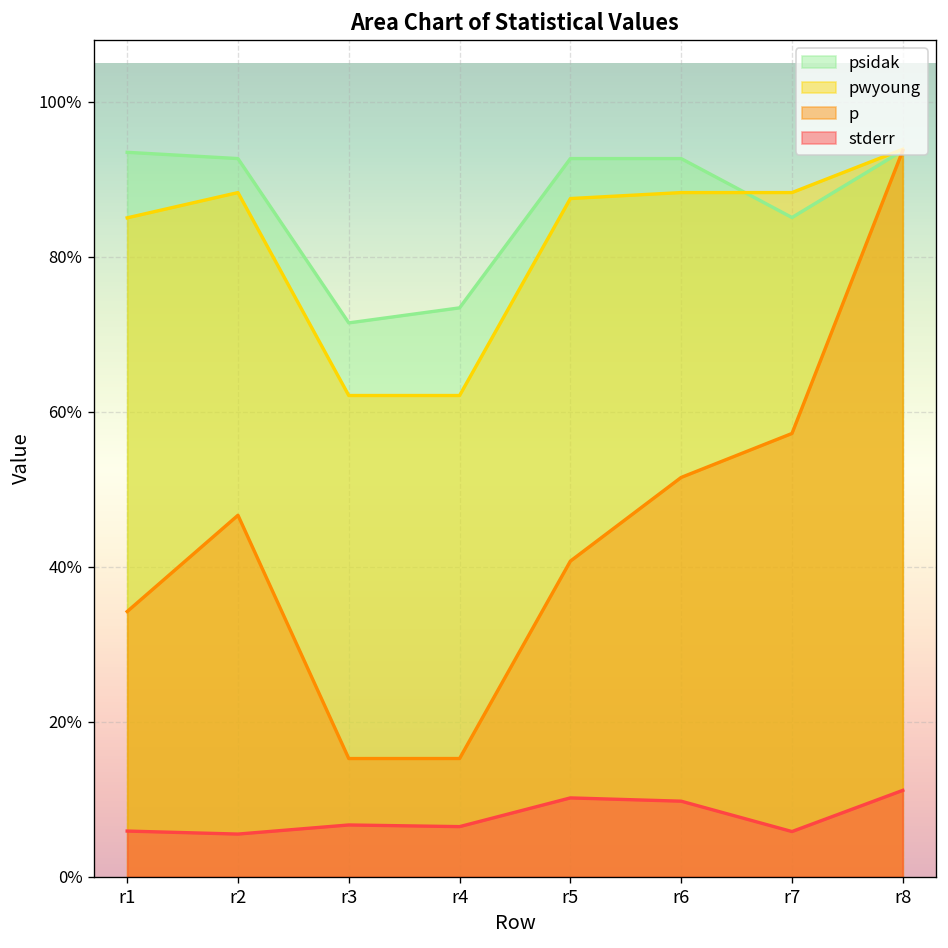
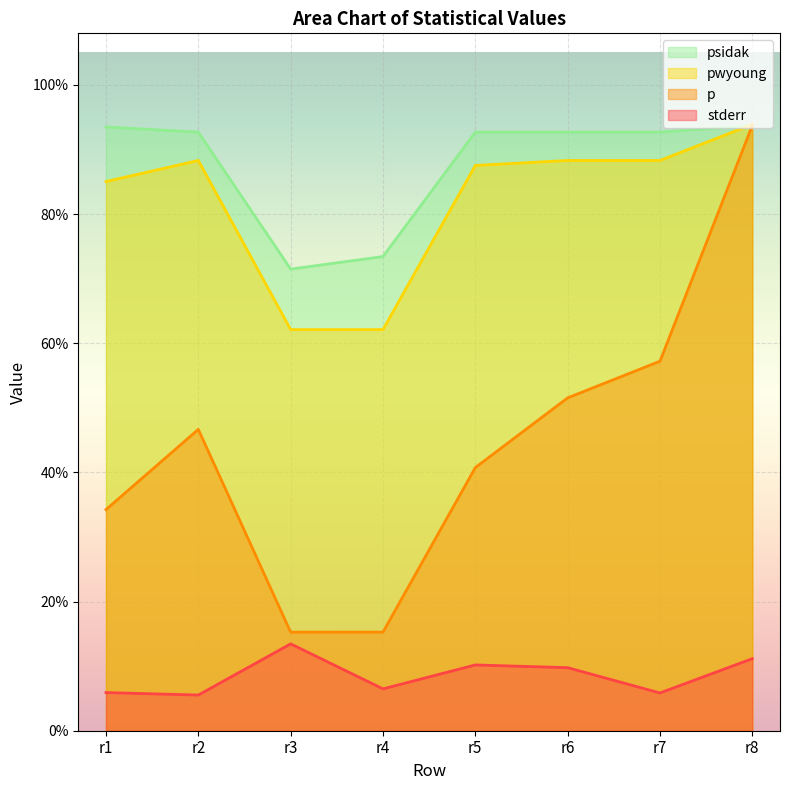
  {
    "psidak": {
      "r1": "94%",
      "r2": "93%",
      "r3": "71%",
      "r4": "73%",
      "r5": "93%",
      "r6": "93%",
-     "r7": "85%"
+     "r7": "93%"
    },
    "stderr": {
      "r1": "6%",
      "r2": "6%",
-     "r3": "7%",
+     "r3": "13%",
      "r4": "6%",
      "r5": "10%",
      "r6": "10%",
      "r7": "6%",
      "r8": "11%"
    }
  }
